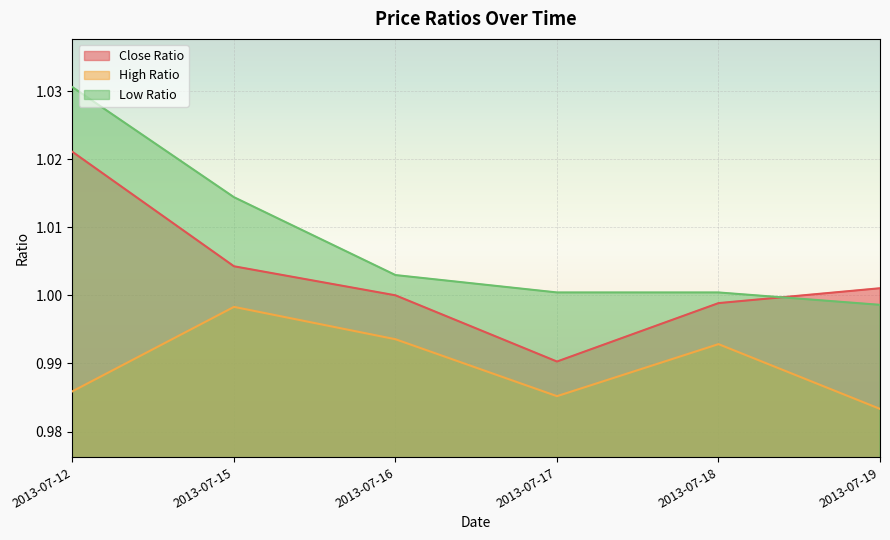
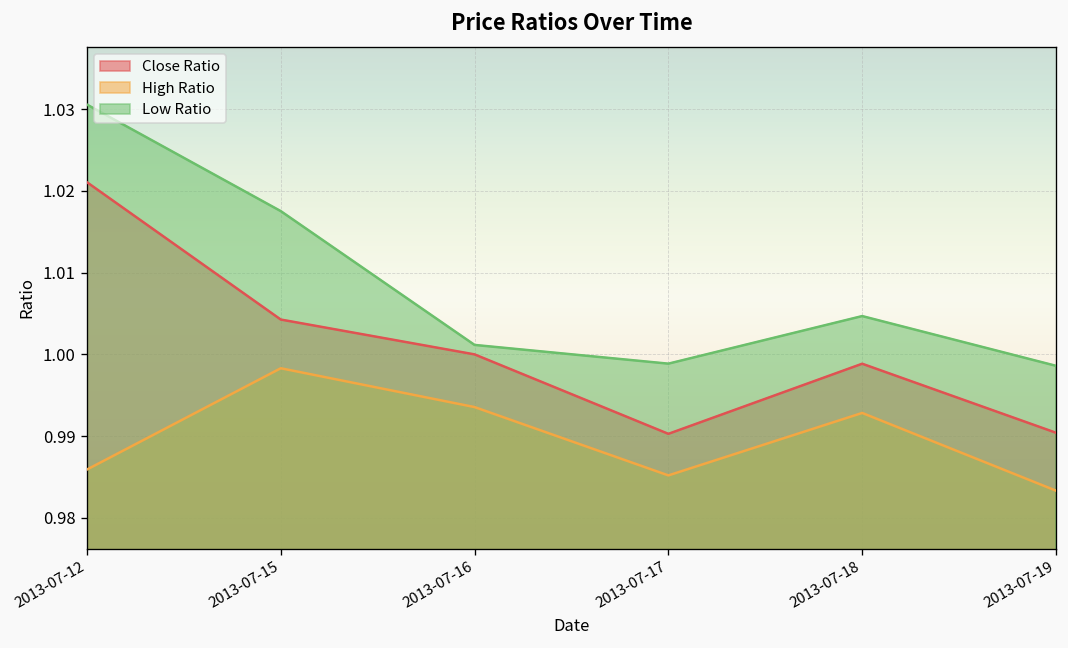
  {
    "Close Ratio": {
      "2013-07-12": 1.021,
      "2013-07-15": 1.004,
      "2013-07-16": 1.000,
      "2013-07-17": 0.990,
      "2013-07-18": 0.999,
-     "2013-07-19": 1.001
+     "2013-07-19": 0.990
    },
    "High Ratio": {
      "2013-07-12": 0.986,
      "2013-07-15": 0.998,
      "2013-07-16": 0.994,
      "2013-07-17": 0.985,
      "2013-07-18": 0.993,
      "2013-07-19": 0.983
    },
    "Low Ratio": {
      "2013-07-12": 1.031,
-     "2013-07-15": 1.014,
-     "2013-07-16": 1.003,
-     "2013-07-17": 1.000,
-     "2013-07-18": 1.000,
+     "2013-07-15": 1.018,
+     "2013-07-16": 1.001,
+     "2013-07-17": 0.999,
+     "2013-07-18": 1.005,
      "2013-07-19": 0.999
    }
  }
